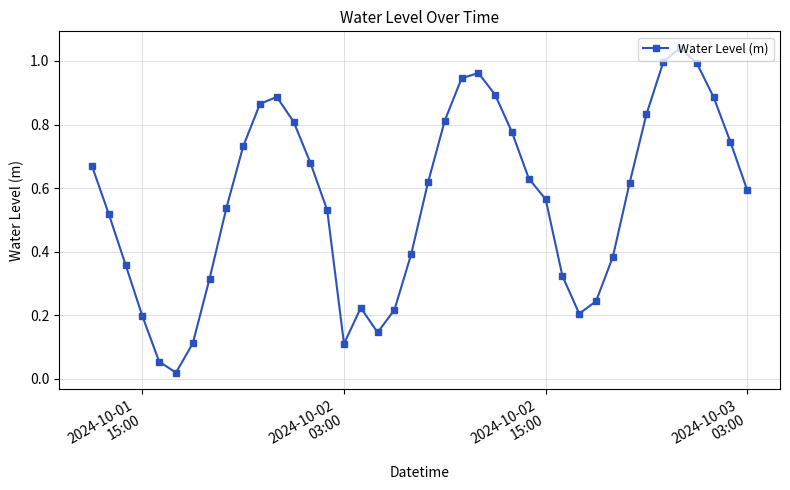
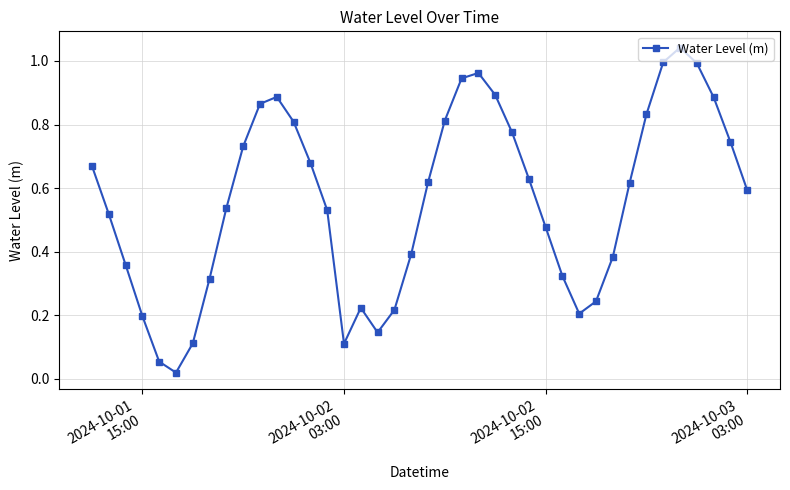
  {
    "2024-10-01 15:00": 0.20,
    "2024-10-02 03:00": 0.11,
-   "2024-10-02 15:00": 0.57,
+   "2024-10-02 15:00": 0.48,
    "2024-10-03 03:00": 0.59
  }
